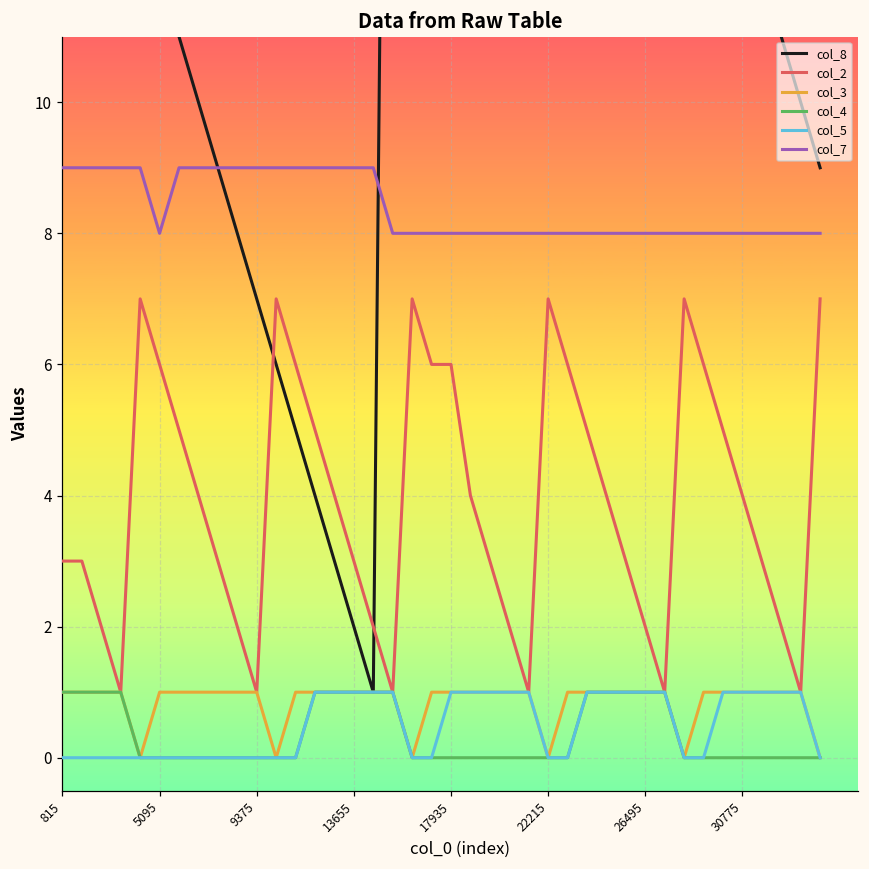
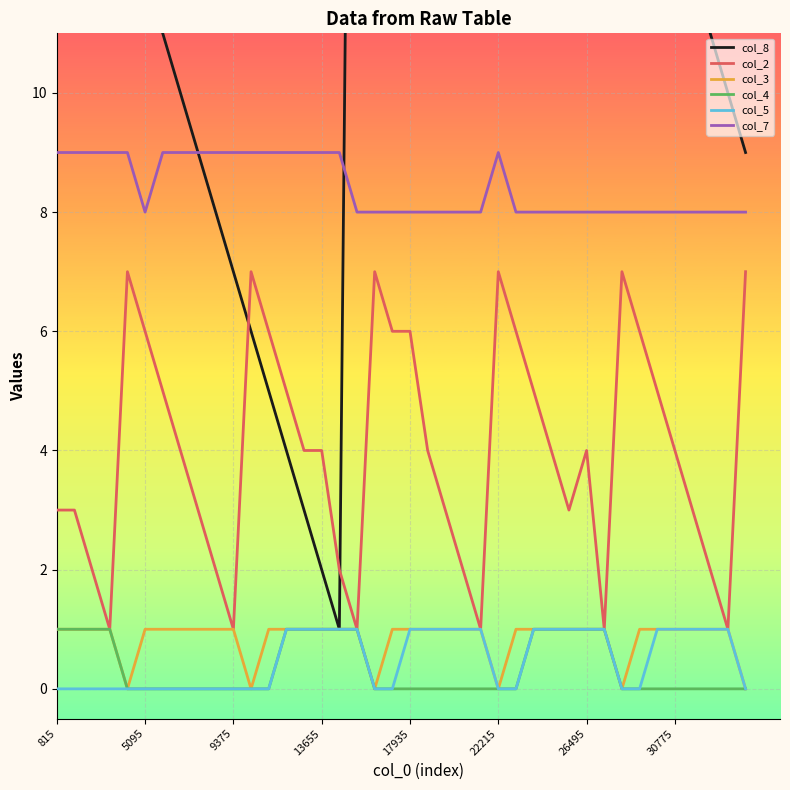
  {
    "col_8": {
      "9375": 7,
      "13655": 2
    },
    "col_2": {
      "815": 3,
      "5095": 6,
-     "13655": 3,
+     "13655": 4,
      "17935": 6,
      "22215": 7,
-     "26495": 2,
+     "26495": 4,
      "30775": 4
    },
    "col_3": {
      "5095": 1
    },
    "col_4": {
      "17935": 0,
      "30775": 0
    },
    "col_5": {
      "815": 0
    },
    "col_7": {
      "815": 9,
      "5095": 8,
      "9375": 9,
      "13655": 9,
      "17935": 8,
-     "22215": 8,
+     "22215": 9,
      "26495": 8,
      "30775": 8
    }
  }
